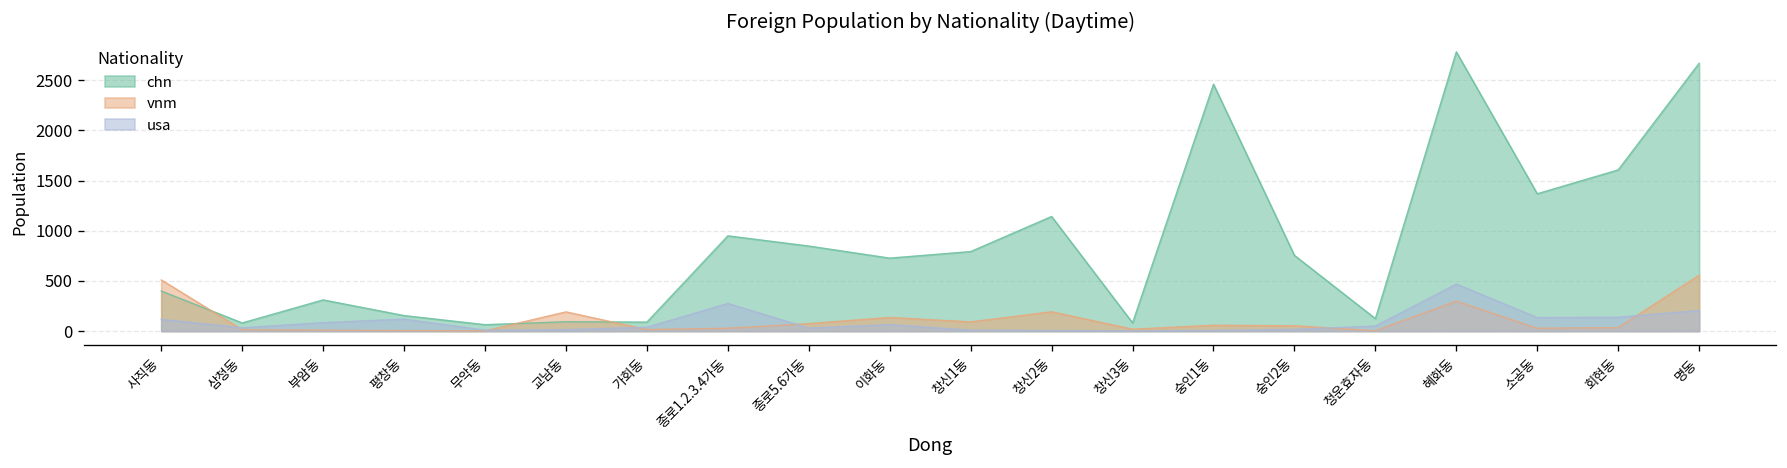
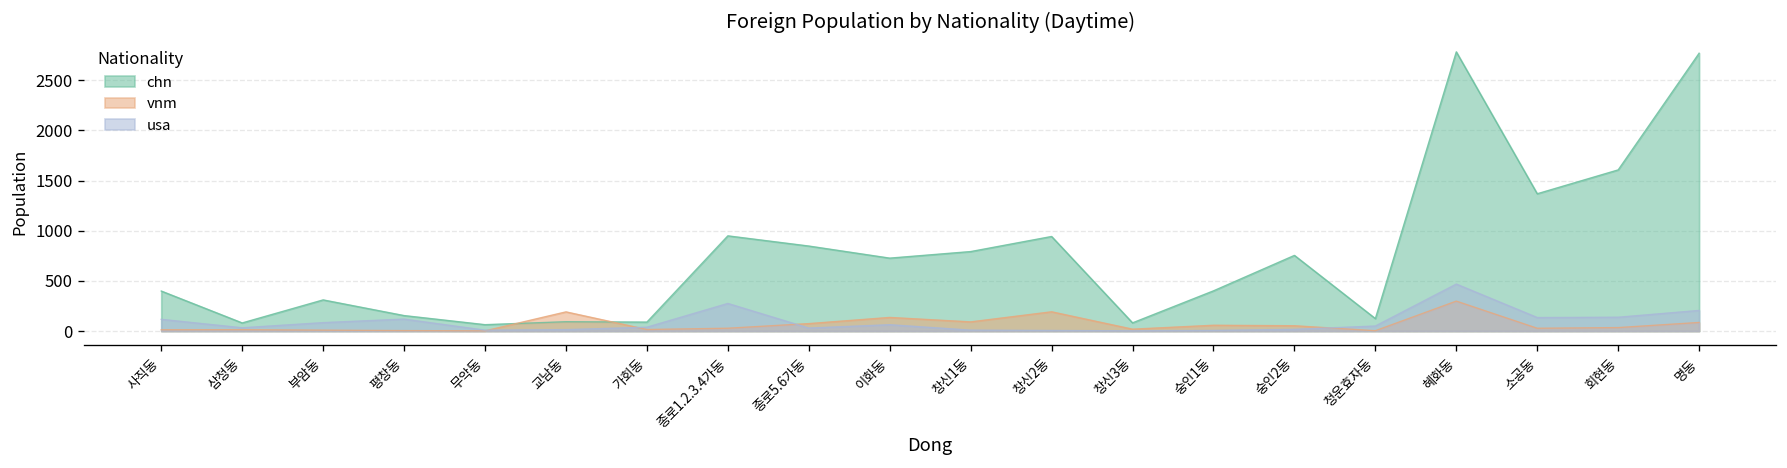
  {
    "chn": {
      "사직동": 400,
      "삼청동": 100,
      "부암동": 300,
      "평창동": 200,
      "무악동": 100,
      "교남동": 100,
      "가회동": 100,
      "종로1.2.3.4가동": 900,
      "종로5.6가동": 800,
      "이화동": 700,
      "창신1동": 800,
-     "창신2동": 1100,
+     "창신2동": 900,
      "창신3동": 100,
-     "숭인1동": 2500,
+     "숭인1동": 400,
      "숭인2동": 800,
      "청운효자동": 100,
      "혜화동": 2800,
      "소공동": 1400,
      "회현동": 1600,
-     "명동": 2700
+     "명동": 2800
    },
    "vnm": {
-     "사직동": 500,
+     "사직동": 0,
      "부암동": 0,
      "평창동": 0,
      "교남동": 200,
      "종로1.2.3.4가동": 0,
      "종로5.6가동": 100,
      "이화동": 100,
      "창신1동": 100,
      "창신2동": 200,
      "숭인1동": 100,
      "숭인2동": 100,
      "청운효자동": 0,
      "혜화동": 300,
      "소공동": 0,
      "회현동": 0,
-     "명동": 600
+     "명동": 100
    },
    "usa": {
      "사직동": 100,
      "부암동": 100,
      "평창동": 100,
      "교남동": 0,
      "종로1.2.3.4가동": 300,
      "종로5.6가동": 0,
      "이화동": 100,
      "창신1동": 0,
      "창신2동": 0,
      "숭인1동": 0,
      "숭인2동": 0,
      "청운효자동": 100,
      "혜화동": 500,
      "소공동": 100,
      "회현동": 100,
      "명동": 200
    }
  }
